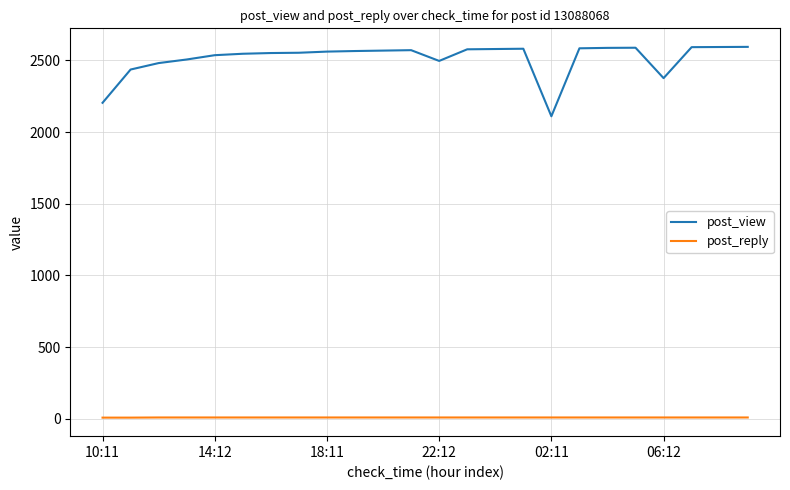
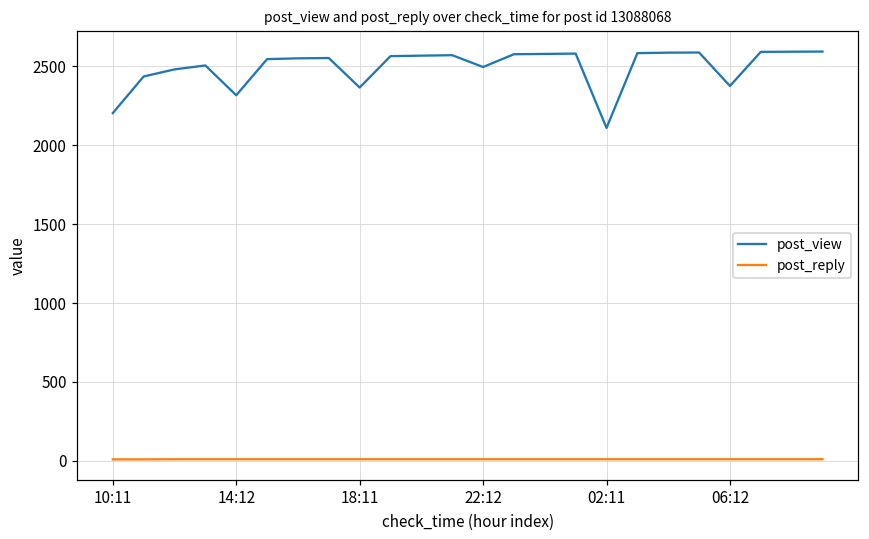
  {
    "post_view": {
      "10:11": 2200,
-     "14:12": 2540,
-     "18:11": 2560,
+     "14:12": 2320,
+     "18:11": 2370,
      "22:12": 2500,
      "02:11": 2110,
      "06:12": 2380
    },
    "post_reply": {
      "10:11": 10,
      "14:12": 10,
      "18:11": 10,
      "22:12": 10,
      "02:11": 10,
      "06:12": 10
    }
  }
